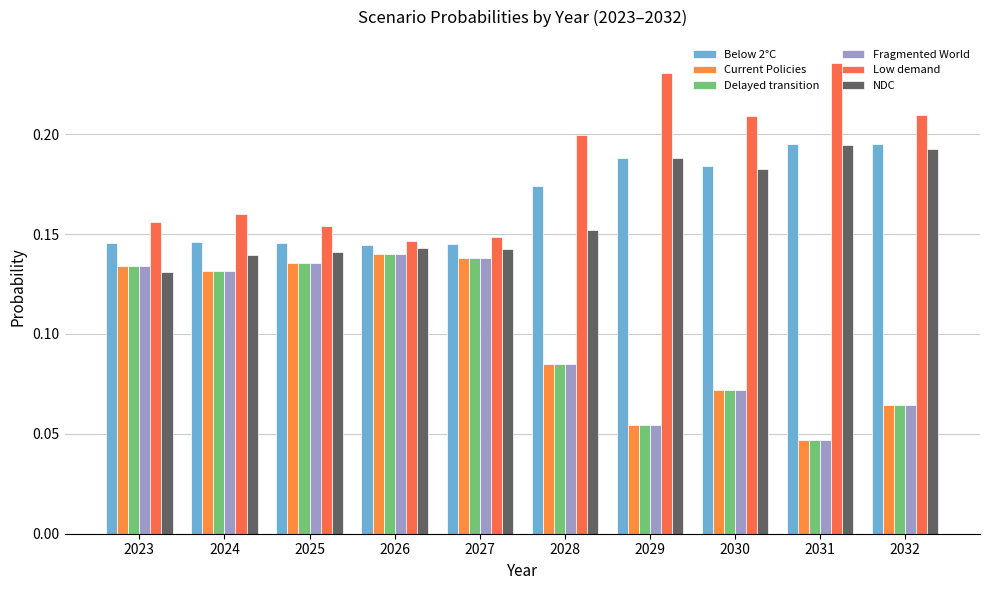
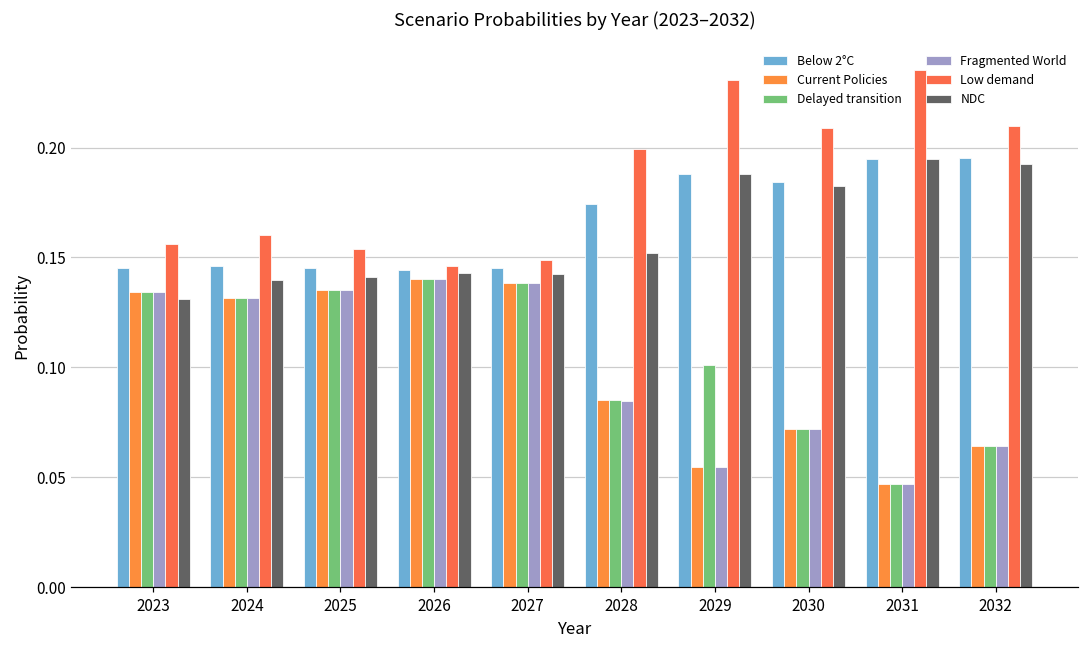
  {
    "Delayed transition": {
      "2023": 0.134,
      "2024": 0.131,
      "2025": 0.135,
      "2026": 0.140,
      "2027": 0.138,
      "2028": 0.085,
-     "2029": 0.055,
+     "2029": 0.101,
      "2030": 0.072,
      "2031": 0.047,
      "2032": 0.064
    },
    "NDC": {
      "2023": 0.131,
      "2024": 0.140,
      "2025": 0.141,
      "2026": 0.143,
      "2027": 0.143,
      "2028": 0.152,
      "2029": 0.188,
      "2030": 0.183,
      "2031": 0.195,
      "2032": 0.193
    }
  }
